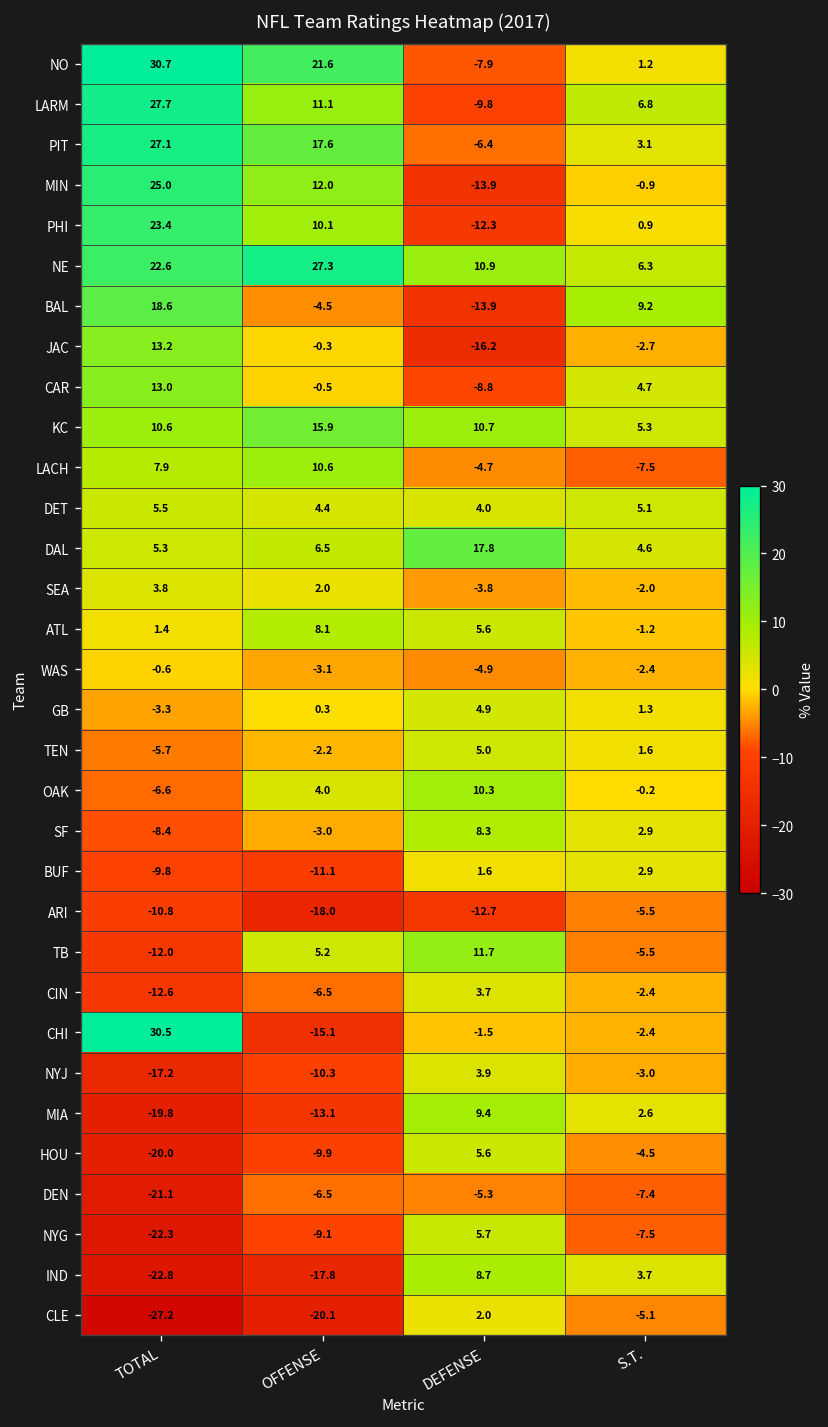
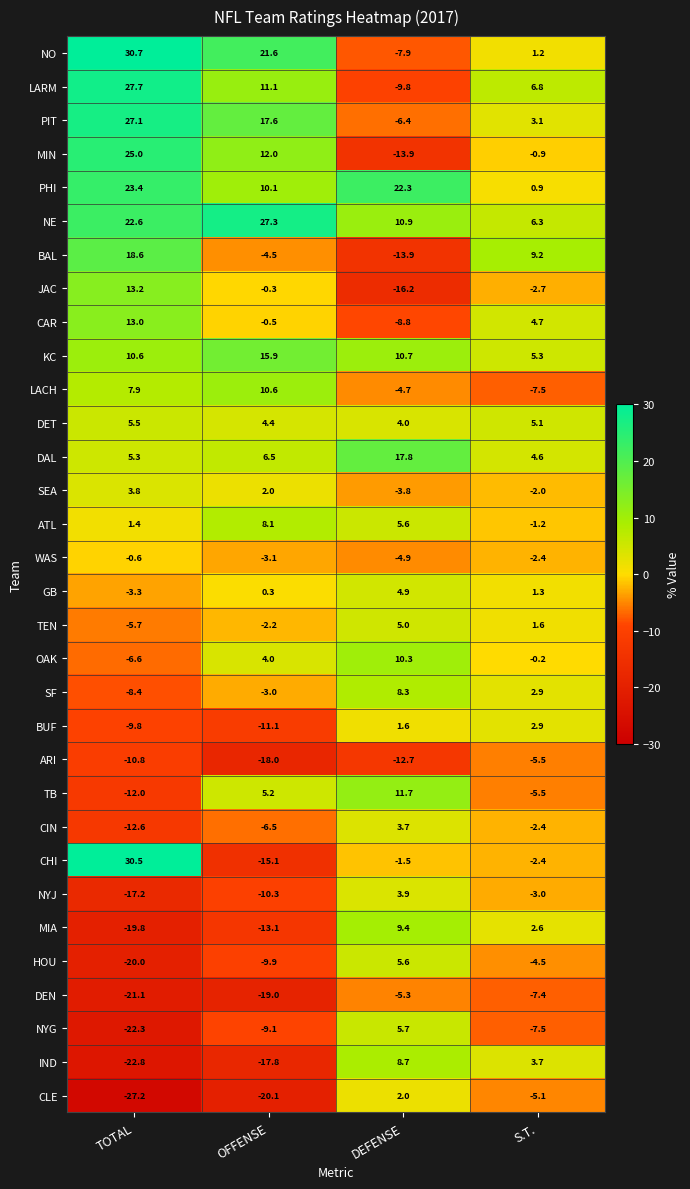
  {
    "NO": {
      "TOTAL": 30.7,
      "OFFENSE": 21.6,
      "DEFENSE": -7.9,
      "S.T.": 1.2
    },
    "LARM": {
      "TOTAL": 27.7,
      "OFFENSE": 11.1,
      "DEFENSE": -9.8,
      "S.T.": 6.8
    },
    "PIT": {
      "TOTAL": 27.1,
      "OFFENSE": 17.6,
      "DEFENSE": -6.4,
      "S.T.": 3.1
    },
    "MIN": {
      "TOTAL": 25.0,
      "OFFENSE": 12.0,
      "DEFENSE": -13.9,
      "S.T.": -0.9
    },
    "PHI": {
      "TOTAL": 23.4,
      "OFFENSE": 10.1,
-     "DEFENSE": -12.3,
+     "DEFENSE": 22.3,
      "S.T.": 0.9
    },
    "NE": {
      "TOTAL": 22.6,
      "OFFENSE": 27.3,
      "DEFENSE": 10.9,
      "S.T.": 6.3
    },
    "BAL": {
      "TOTAL": 18.6,
      "OFFENSE": -4.5,
      "DEFENSE": -13.9,
      "S.T.": 9.2
    },
    "JAC": {
      "TOTAL": 13.2,
      "OFFENSE": -0.3,
      "DEFENSE": -16.2,
      "S.T.": -2.7
    },
    "CAR": {
      "TOTAL": 13.0,
      "OFFENSE": -0.5,
      "DEFENSE": -8.8,
      "S.T.": 4.7
    },
    "KC": {
      "TOTAL": 10.6,
      "OFFENSE": 15.9,
      "DEFENSE": 10.7,
      "S.T.": 5.3
    },
    "LACH": {
      "TOTAL": 7.9,
      "OFFENSE": 10.6,
      "DEFENSE": -4.7,
      "S.T.": -7.5
    },
    "DET": {
      "TOTAL": 5.5,
      "OFFENSE": 4.4,
      "DEFENSE": 4.0,
      "S.T.": 5.1
    },
    "DAL": {
      "TOTAL": 5.3,
      "OFFENSE": 6.5,
      "DEFENSE": 17.8,
      "S.T.": 4.6
    },
    "SEA": {
      "TOTAL": 3.8,
      "OFFENSE": 2.0,
      "DEFENSE": -3.8,
      "S.T.": -2.0
    },
    "ATL": {
      "TOTAL": 1.4,
      "OFFENSE": 8.1,
      "DEFENSE": 5.6,
      "S.T.": -1.2
    },
    "WAS": {
      "TOTAL": -0.6,
      "OFFENSE": -3.1,
      "DEFENSE": -4.9,
      "S.T.": -2.4
    },
    "GB": {
      "TOTAL": -3.3,
      "OFFENSE": 0.3,
      "DEFENSE": 4.9,
      "S.T.": 1.3
    },
    "TEN": {
      "TOTAL": -5.7,
      "OFFENSE": -2.2,
      "DEFENSE": 5.0,
      "S.T.": 1.6
    },
    "OAK": {
      "TOTAL": -6.6,
      "OFFENSE": 4.0,
      "DEFENSE": 10.3,
      "S.T.": -0.2
    },
    "SF": {
      "TOTAL": -8.4,
      "OFFENSE": -3.0,
      "DEFENSE": 8.3,
      "S.T.": 2.9
    },
    "BUF": {
      "TOTAL": -9.8,
      "OFFENSE": -11.1,
      "DEFENSE": 1.6,
      "S.T.": 2.9
    },
    "ARI": {
      "TOTAL": -10.8,
      "OFFENSE": -18.0,
      "DEFENSE": -12.7,
      "S.T.": -5.5
    },
    "TB": {
      "TOTAL": -12.0,
      "OFFENSE": 5.2,
      "DEFENSE": 11.7,
      "S.T.": -5.5
    },
    "CIN": {
      "TOTAL": -12.6,
      "OFFENSE": -6.5,
      "DEFENSE": 3.7,
      "S.T.": -2.4
    },
    "CHI": {
      "TOTAL": 30.5,
      "OFFENSE": -15.1,
      "DEFENSE": -1.5,
      "S.T.": -2.4
    },
    "NYJ": {
      "TOTAL": -17.2,
      "OFFENSE": -10.3,
      "DEFENSE": 3.9,
      "S.T.": -3.0
    },
    "MIA": {
      "TOTAL": -19.8,
      "OFFENSE": -13.1,
      "DEFENSE": 9.4,
      "S.T.": 2.6
    },
    "HOU": {
      "TOTAL": -20.0,
      "OFFENSE": -9.9,
      "DEFENSE": 5.6,
      "S.T.": -4.5
    },
    "DEN": {
      "TOTAL": -21.1,
-     "OFFENSE": -6.5,
+     "OFFENSE": -19.0,
      "DEFENSE": -5.3,
      "S.T.": -7.4
    },
    "NYG": {
      "TOTAL": -22.3,
      "OFFENSE": -9.1,
      "DEFENSE": 5.7,
      "S.T.": -7.5
    },
    "IND": {
      "TOTAL": -22.8,
      "OFFENSE": -17.8,
      "DEFENSE": 8.7,
      "S.T.": 3.7
    },
    "CLE": {
      "TOTAL": -27.2,
      "OFFENSE": -20.1,
      "DEFENSE": 2.0,
      "S.T.": -5.1
    }
  }
